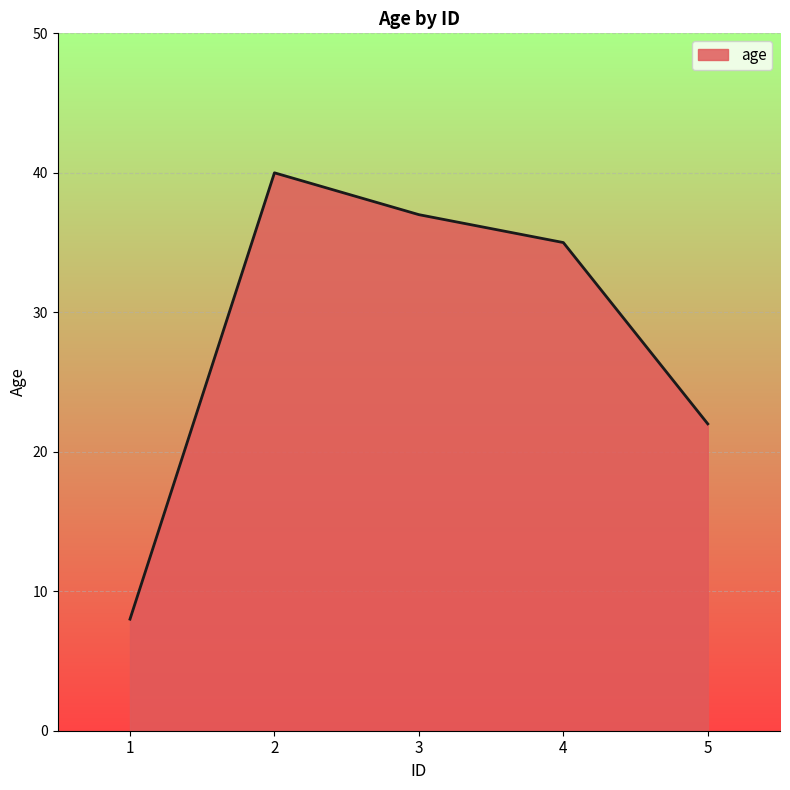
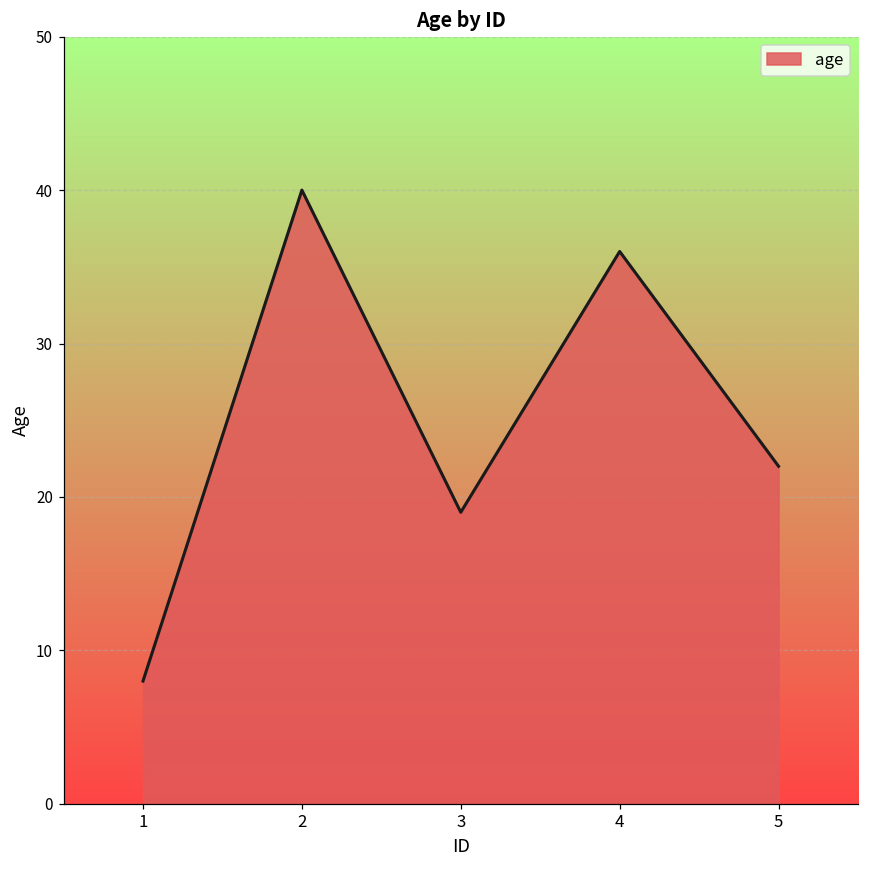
  {
    "1": 8,
    "2": 40,
-   "3": 37,
-   "4": 35,
+   "3": 19,
+   "4": 36,
    "5": 22
  }
